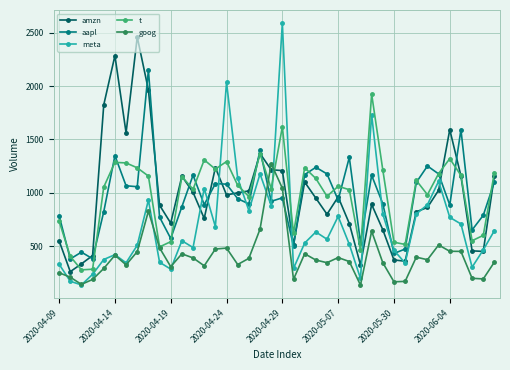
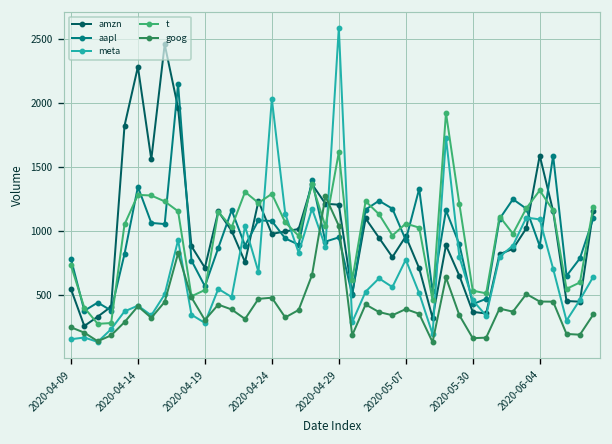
  {
    "meta": {
-     "2020-04-09": 330,
+     "2020-04-09": 160,
      "2020-04-24": 2030,
      "2020-04-29": 2590,
      "2020-05-07": 780,
      "2020-05-30": 460,
-     "2020-06-04": 770
+     "2020-06-04": 1090
    }
  }
